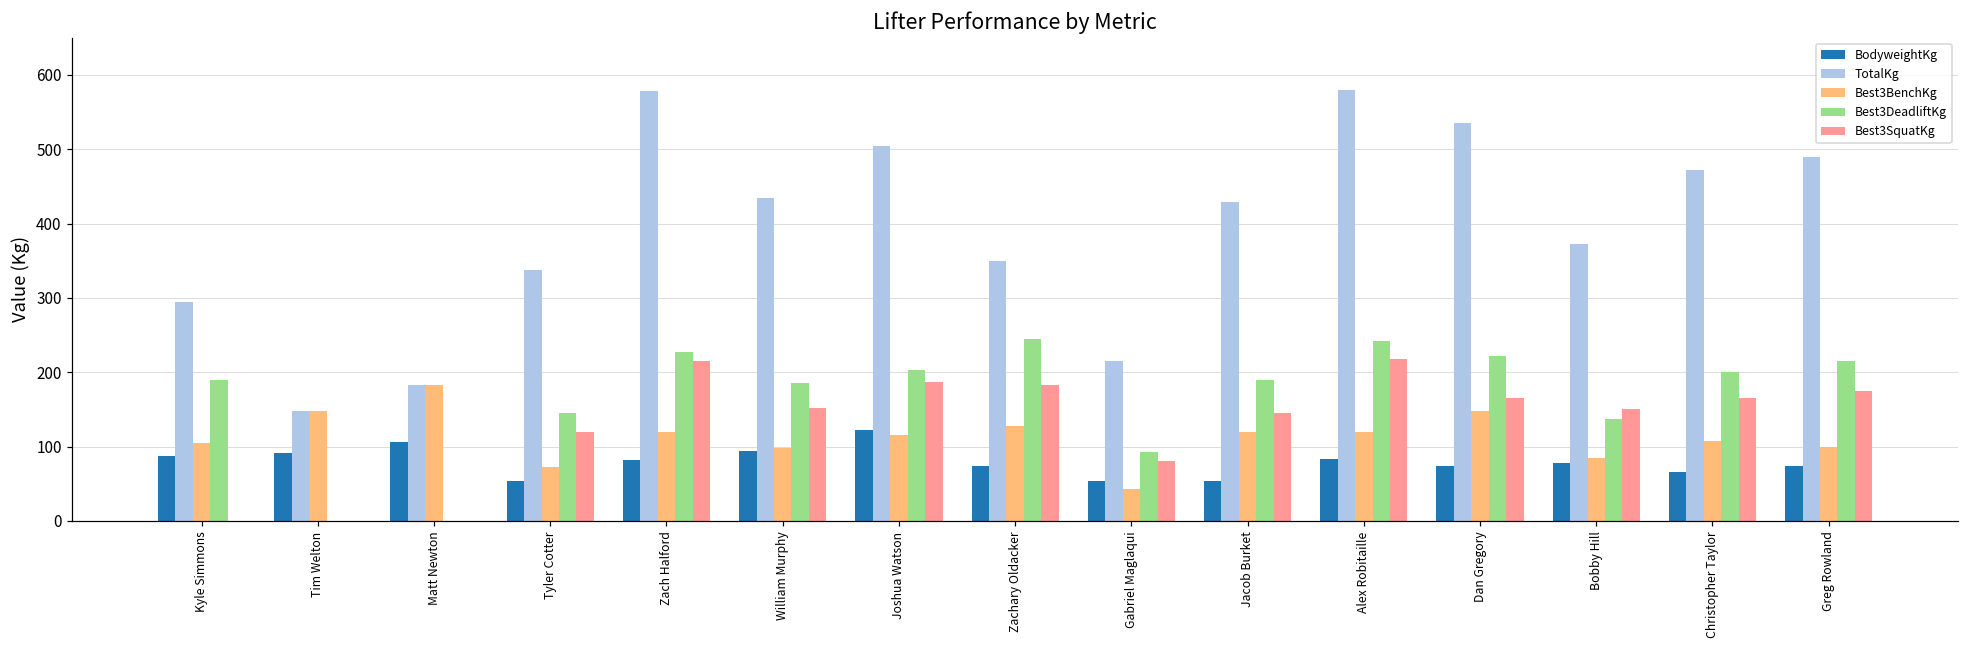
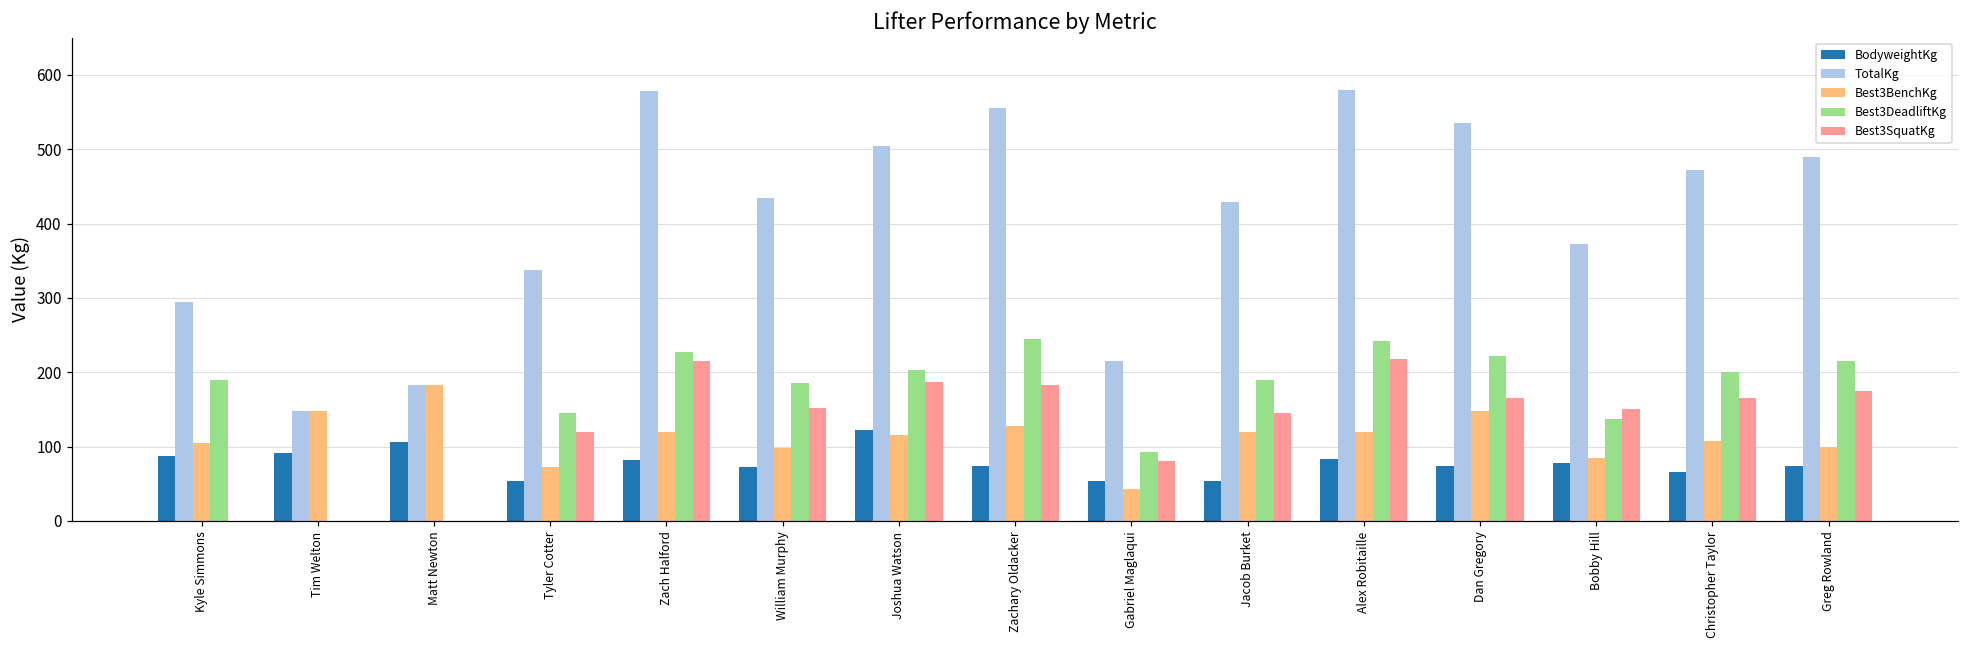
  {
    "BodyweightKg": {
      "Kyle Simmons": 90,
      "Tim Welton": 90,
      "Matt Newton": 110,
      "Tyler Cotter": 50,
      "Zach Halford": 80,
-     "William Murphy": 90,
+     "William Murphy": 70,
      "Joshua Watson": 120,
      "Zachary Oldacker": 70,
      "Gabriel Maglaqui": 50,
      "Jacob Burket": 50,
      "Alex Robitaille": 80,
      "Dan Gregory": 70,
      "Bobby Hill": 80,
      "Christopher Taylor": 70,
      "Greg Rowland": 70
    },
    "TotalKg": {
      "Kyle Simmons": 300,
      "Tim Welton": 150,
      "Matt Newton": 180,
      "Tyler Cotter": 340,
      "Zach Halford": 580,
      "William Murphy": 440,
      "Joshua Watson": 510,
-     "Zachary Oldacker": 350,
+     "Zachary Oldacker": 560,
      "Gabriel Maglaqui": 220,
      "Jacob Burket": 430,
      "Alex Robitaille": 580,
      "Dan Gregory": 540,
      "Bobby Hill": 370,
      "Christopher Taylor": 470,
      "Greg Rowland": 490
    },
    "Best3DeadliftKg": {
      "Kyle Simmons": 190,
      "Tim Welton": 0,
      "Matt Newton": 0,
      "Tyler Cotter": 150,
      "Zach Halford": 230,
      "William Murphy": 190,
      "Joshua Watson": 200,
      "Zachary Oldacker": 250,
      "Gabriel Maglaqui": 90,
      "Jacob Burket": 190,
      "Alex Robitaille": 240,
      "Dan Gregory": 220,
      "Bobby Hill": 140,
      "Christopher Taylor": 200,
      "Greg Rowland": 220
    }
  }
